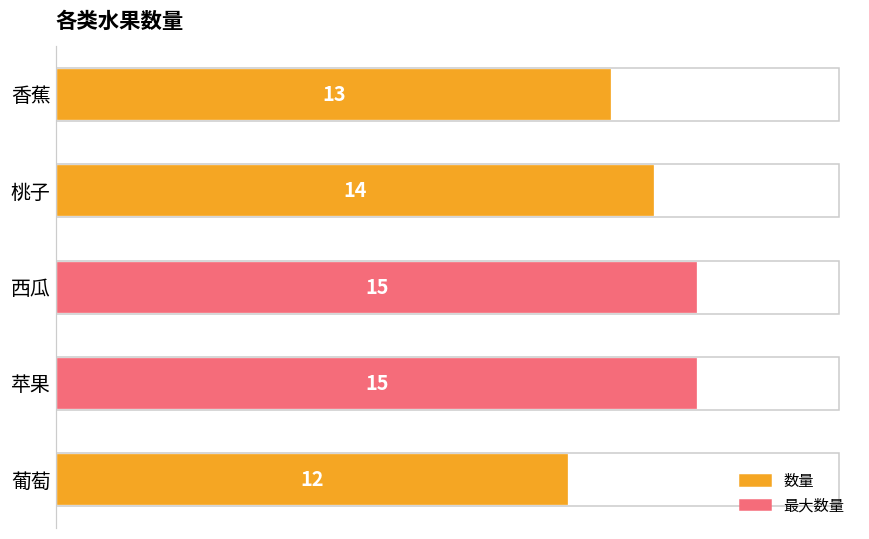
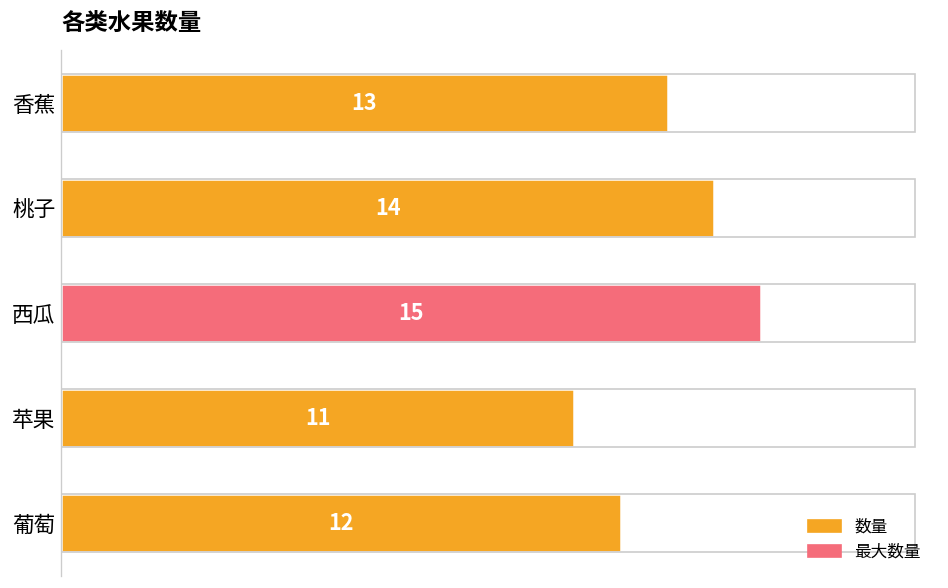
  {
    "香蕉": 13,
    "桃子": 14,
    "西瓜": 15,
-   "苹果": 15,
+   "苹果": 11,
    "葡萄": 12
  }
